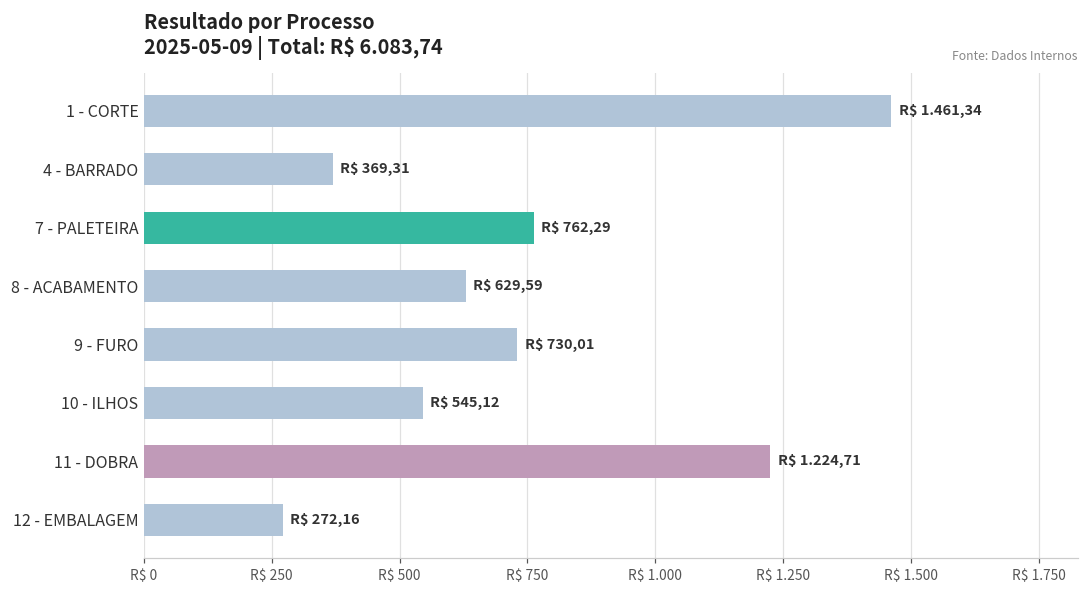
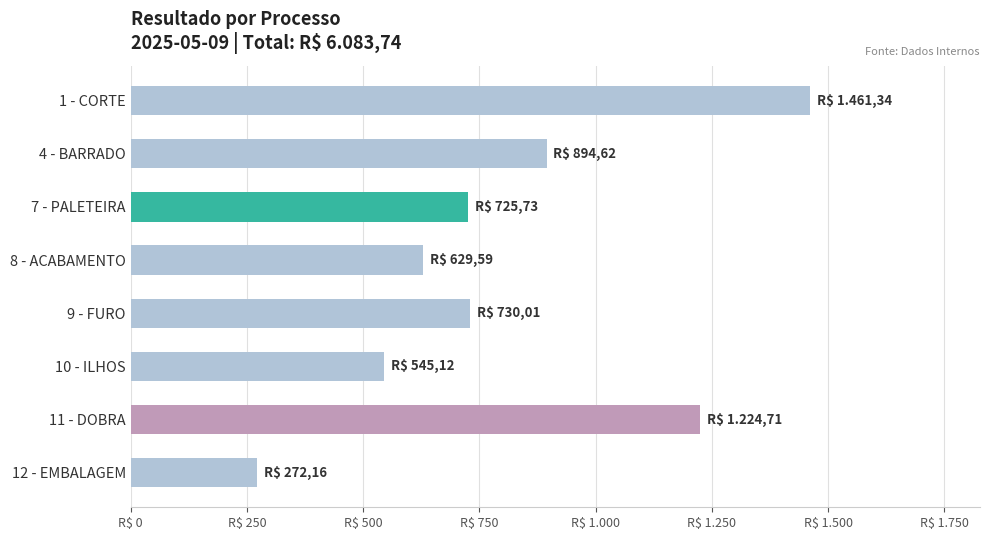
  {
-   "4 - BARRADO": "369,31",
-   "7 - PALETEIRA": "762,29"
+   "4 - BARRADO": "894,62",
+   "7 - PALETEIRA": "725,73"
  }
